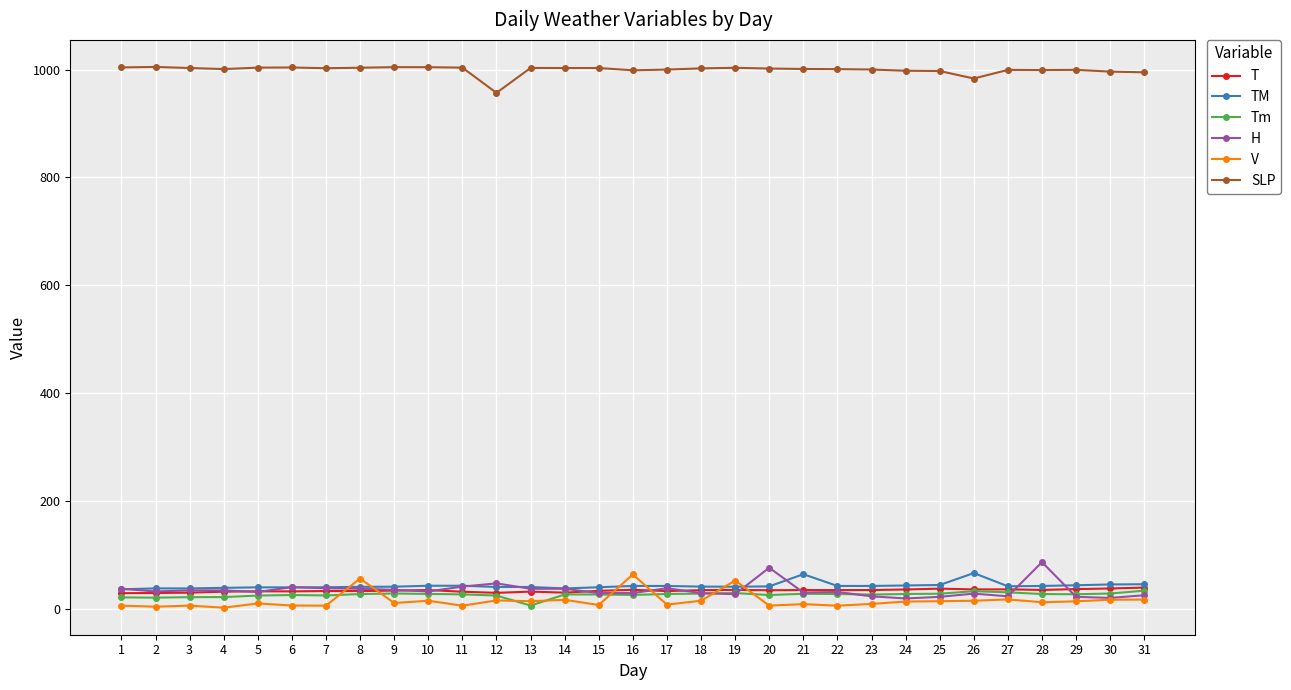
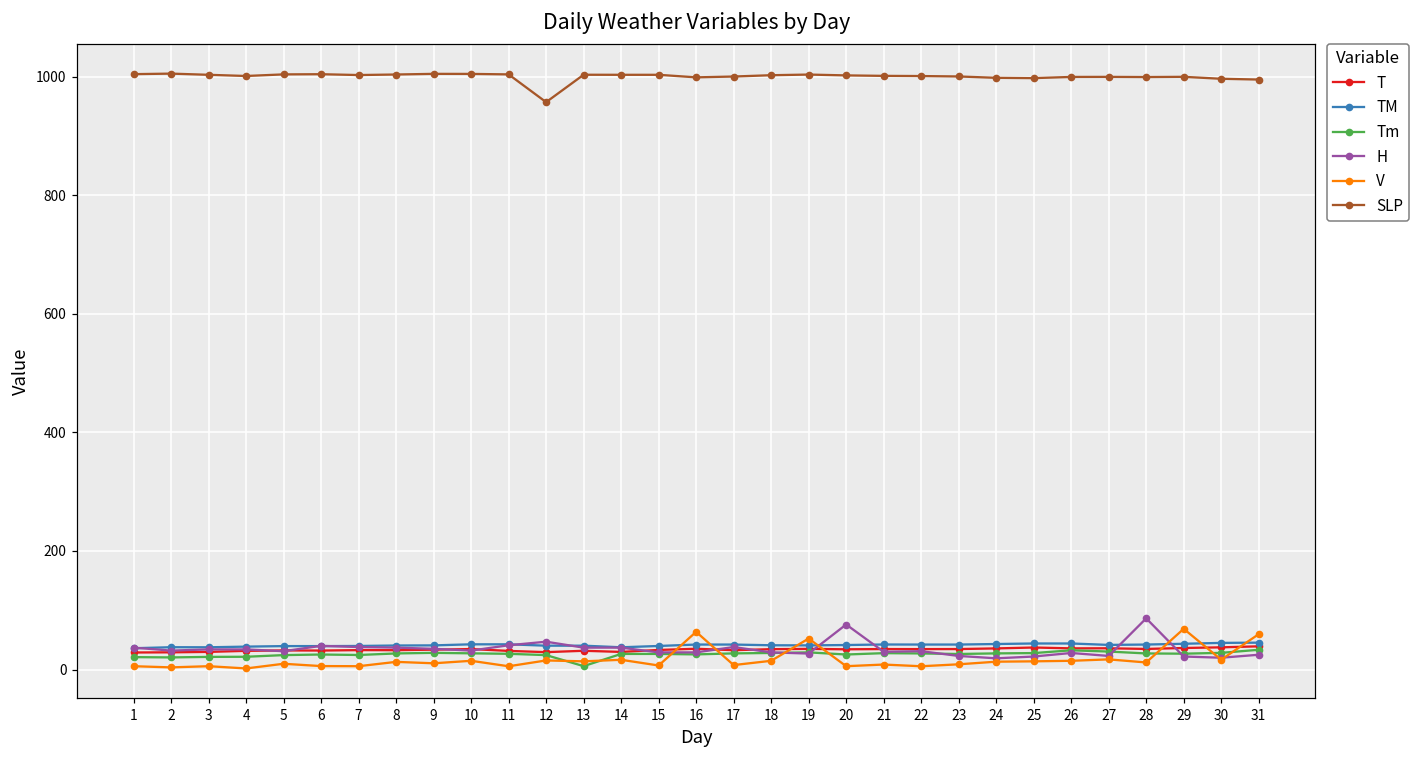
  {
    "T": {
      "1": 30,
      "6": 30,
      "7": 30,
      "11": 30,
      "12": 30,
      "13": 30,
      "16": 40,
      "17": 30,
      "18": 30,
      "19": 30,
      "20": 30,
      "23": 30,
      "24": 40,
      "25": 40,
      "27": 40,
      "28": 30,
      "29": 40,
      "30": 40,
      "31": 40
    },
    "TM": {
      "2": 40,
      "4": 40,
      "5": 40,
      "9": 40,
      "10": 40,
      "12": 40,
      "15": 40,
      "16": 40,
      "18": 40,
      "19": 40,
      "20": 40,
-     "21": 60,
+     "21": 40,
      "22": 40,
      "23": 40,
      "24": 40,
      "25": 40,
-     "26": 70,
+     "26": 40,
      "27": 40,
      "28": 40,
      "29": 40,
      "30": 50,
      "31": 50
    },
    "Tm": {
      "1": 20,
      "2": 20,
      "3": 20,
      "4": 20,
      "5": 20,
      "6": 30,
      "7": 20,
      "8": 30,
      "9": 30,
      "11": 30,
      "12": 20,
      "13": 10,
      "17": 30,
      "20": 30,
      "24": 30,
      "25": 30,
      "27": 30,
      "28": 30,
      "30": 30,
      "31": 30
    },
    "H": {
      "12": 50,
      "20": 80,
      "24": 20,
      "25": 20,
      "27": 20,
      "28": 90,
      "31": 30
    },
    "V": {
      "1": 10,
      "2": 0,
      "3": 10,
      "4": 0,
      "5": 10,
      "6": 10,
      "7": 10,
-     "8": 60,
+     "8": 10,
      "9": 10,
      "10": 10,
      "11": 10,
      "12": 20,
      "13": 10,
      "14": 20,
      "15": 10,
      "16": 60,
      "17": 10,
      "18": 10,
      "19": 50,
      "20": 10,
      "21": 10,
      "22": 10,
      "23": 10,
      "24": 10,
      "25": 10,
      "26": 10,
      "27": 20,
      "28": 10,
-     "29": 10,
-     "31": 20
+     "29": 70,
+     "31": 60
    },
    "SLP": {
      "1": 1000,
      "2": 1000,
      "3": 1000,
      "4": 1000,
      "5": 1000,
      "6": 1000,
      "7": 1000,
      "8": 1000,
      "9": 1000,
      "10": 1000,
      "11": 1000,
      "12": 960,
      "13": 1000,
      "14": 1000,
      "15": 1000,
      "16": 1000,
      "17": 1000,
      "18": 1000,
      "19": 1000,
      "20": 1000,
      "21": 1000,
      "22": 1000,
      "23": 1000,
      "24": 1000,
      "25": 1000,
-     "26": 980,
+     "26": 1000,
      "27": 1000,
      "28": 1000,
      "29": 1000,
      "30": 1000,
      "31": 990
    }
  }
